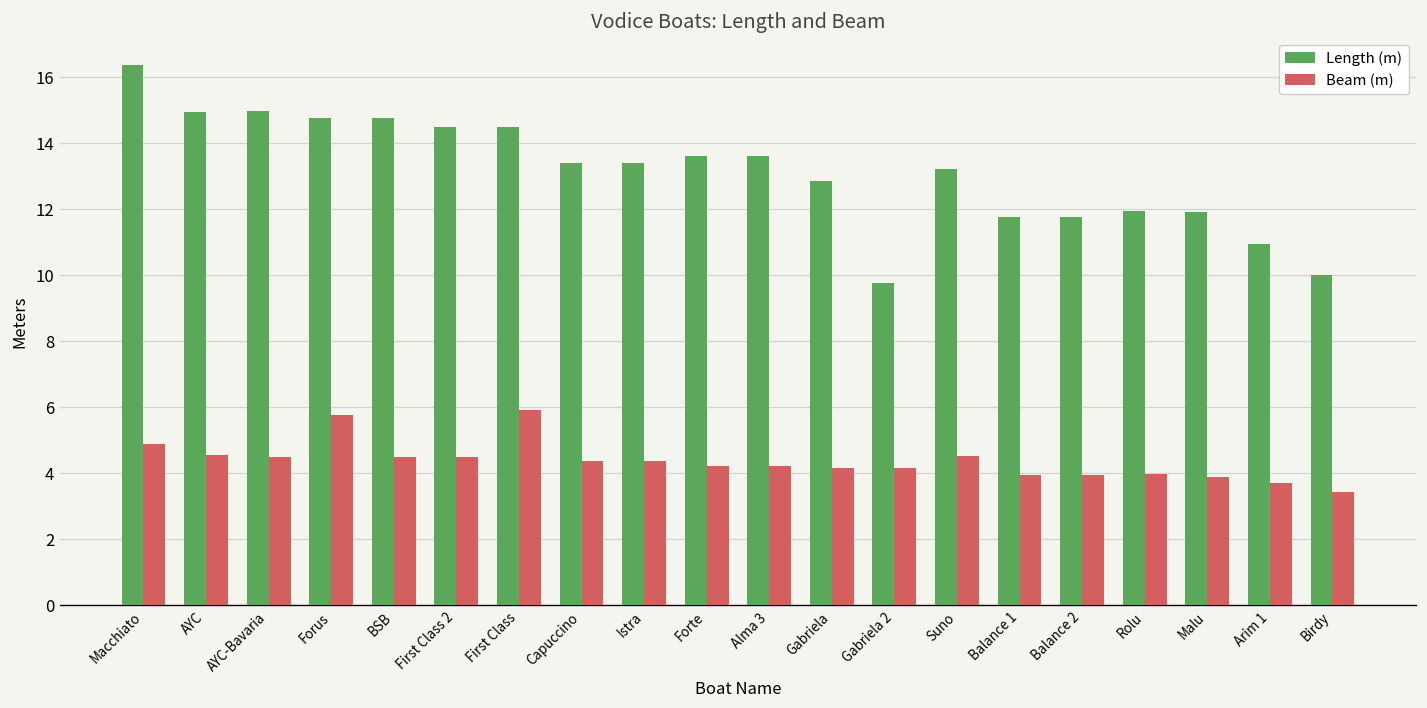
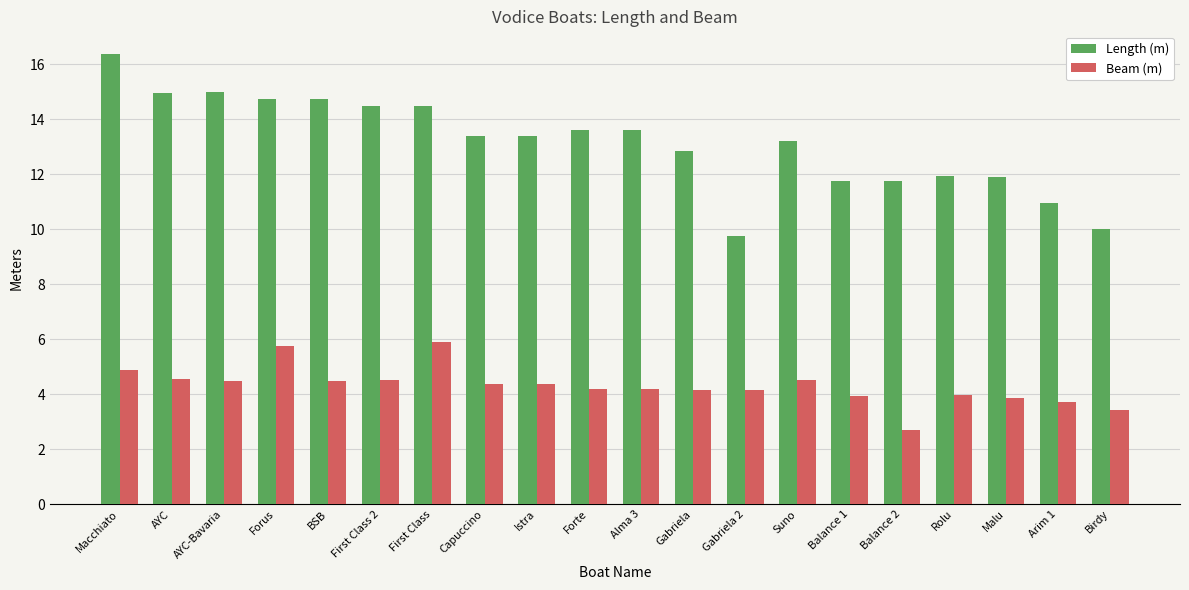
  {
    "Length (m)": {
      "Macchiato": 16.4,
      "AYC": 15.0,
      "AYC-Bavaria": 15.0,
      "Forus": 14.8,
      "BSB": 14.8,
      "First Class 2": 14.5,
      "First Class": 14.5,
      "Capuccino": 13.4,
      "Istra": 13.4,
      "Forte": 13.6,
      "Alma 3": 13.6,
      "Gabriela": 12.8,
      "Gabriela 2": 9.8,
      "Suno": 13.2,
      "Balance 1": 11.8,
      "Balance 2": 11.8,
      "Rolu": 11.9,
      "Malu": 11.9,
      "Arim 1": 11.0,
      "Birdy": 10.0
    },
    "Beam (m)": {
      "Macchiato": 4.9,
      "AYC": 4.6,
      "AYC-Bavaria": 4.5,
      "Forus": 5.8,
      "BSB": 4.5,
      "First Class 2": 4.5,
      "First Class": 5.9,
      "Capuccino": 4.4,
      "Istra": 4.4,
      "Forte": 4.2,
      "Alma 3": 4.2,
      "Gabriela": 4.1,
      "Gabriela 2": 4.1,
      "Suno": 4.5,
      "Balance 1": 4.0,
-     "Balance 2": 4.0,
+     "Balance 2": 2.7,
      "Rolu": 4.0,
      "Malu": 3.9,
      "Arim 1": 3.7,
      "Birdy": 3.4
    }
  }
